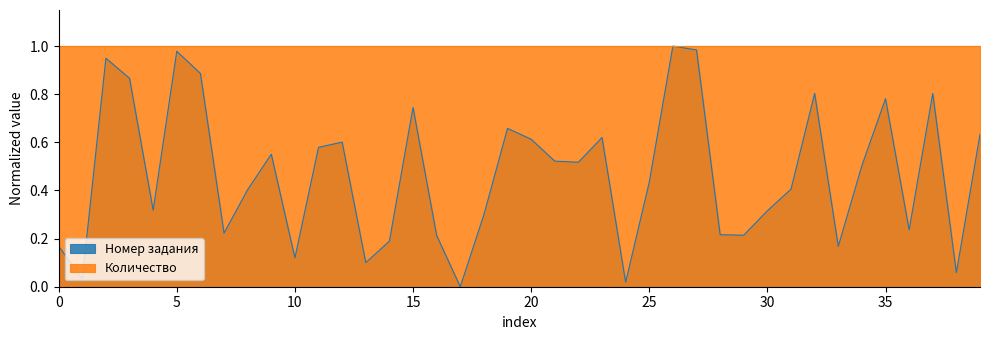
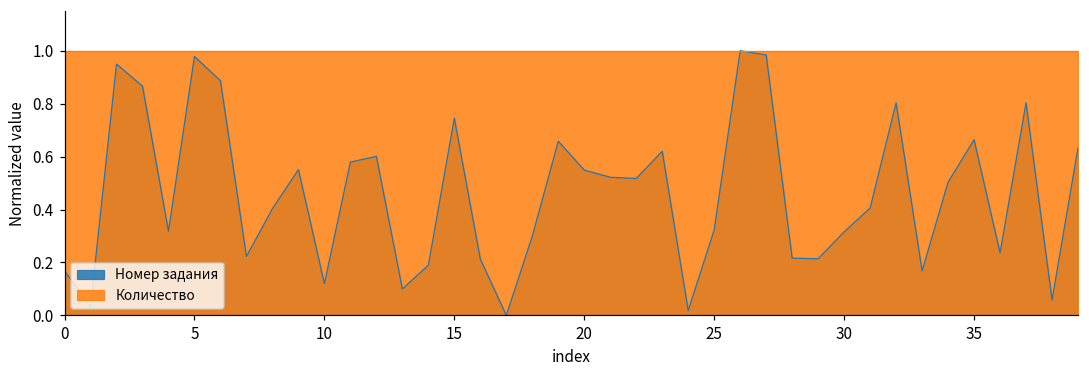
  {
    "Номер задания": {
      "0": 0.17,
      "5": 0.98,
      "10": 0.12,
      "15": 0.74,
-     "20": 0.61,
-     "25": 0.43,
+     "20": 0.55,
+     "25": 0.32,
      "30": 0.32,
-     "35": 0.78
+     "35": 0.66
    },
    "Количество": {
      "0": 1.00,
      "5": 1.00,
      "10": 1.00,
      "15": 1.00,
      "20": 1.00,
      "25": 1.00,
      "30": 1.00,
      "35": 1.00
    }
  }
